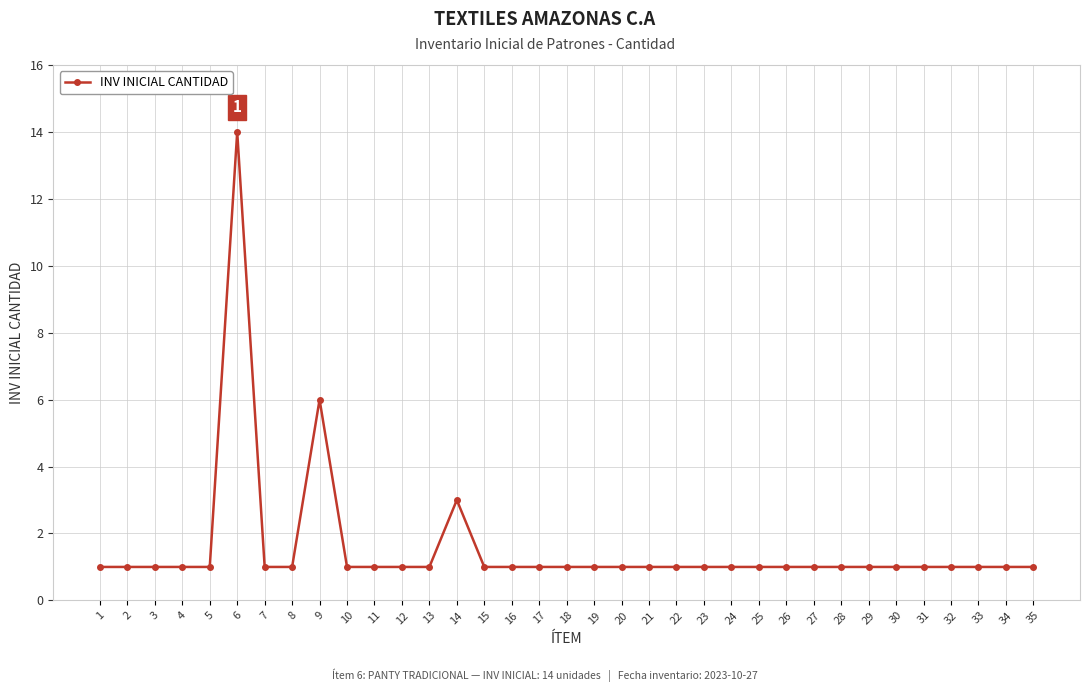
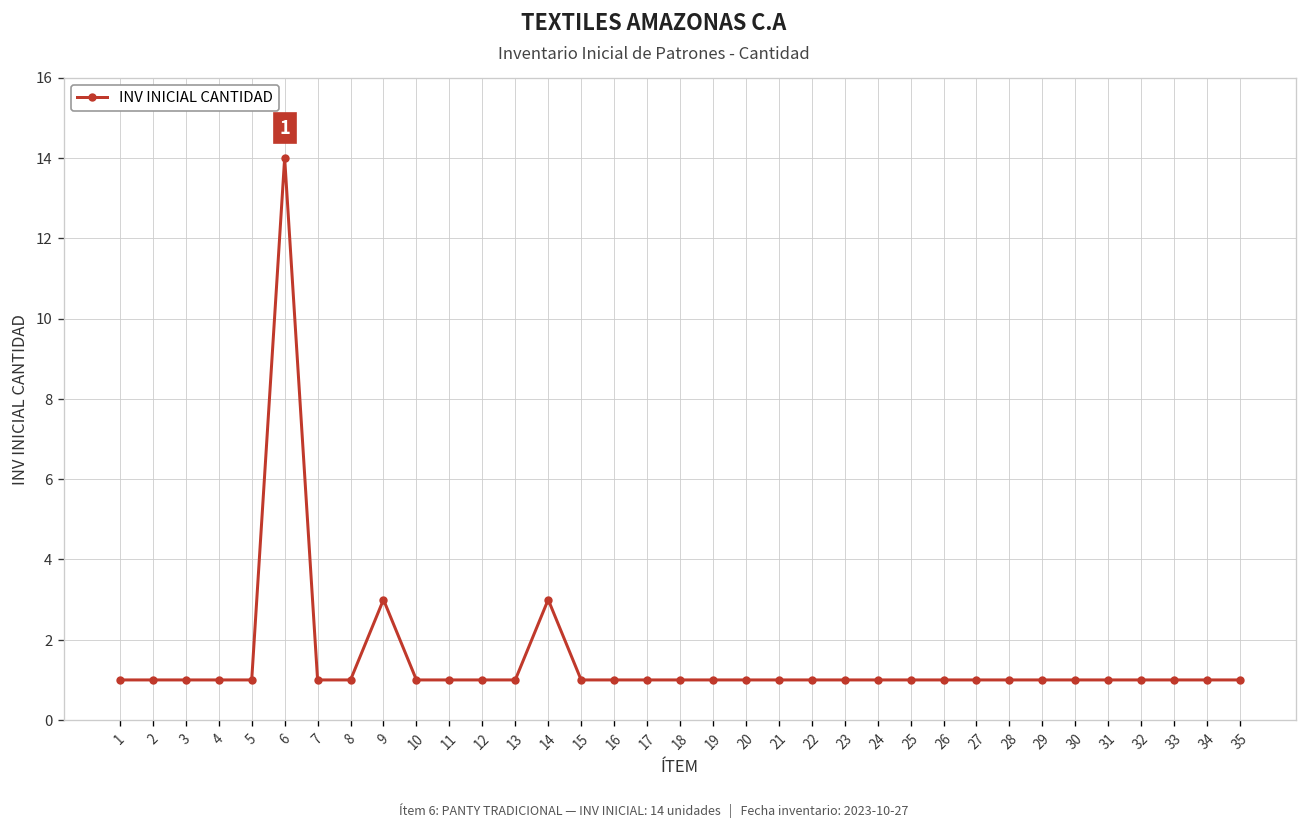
  {
    "1": 1,
    "2": 1,
    "3": 1,
    "4": 1,
    "5": 1,
    "7": 1,
    "8": 1,
-   "9": 6,
+   "9": 3,
    "10": 1,
    "11": 1,
    "12": 1,
    "13": 1,
    "14": 3,
    "15": 1,
    "16": 1,
    "17": 1,
    "18": 1,
    "19": 1,
    "20": 1,
    "21": 1,
    "22": 1,
    "23": 1,
    "24": 1,
    "25": 1,
    "26": 1,
    "27": 1,
    "28": 1,
    "29": 1,
    "30": 1,
    "31": 1,
    "32": 1,
    "33": 1,
    "34": 1,
    "35": 1
  }
